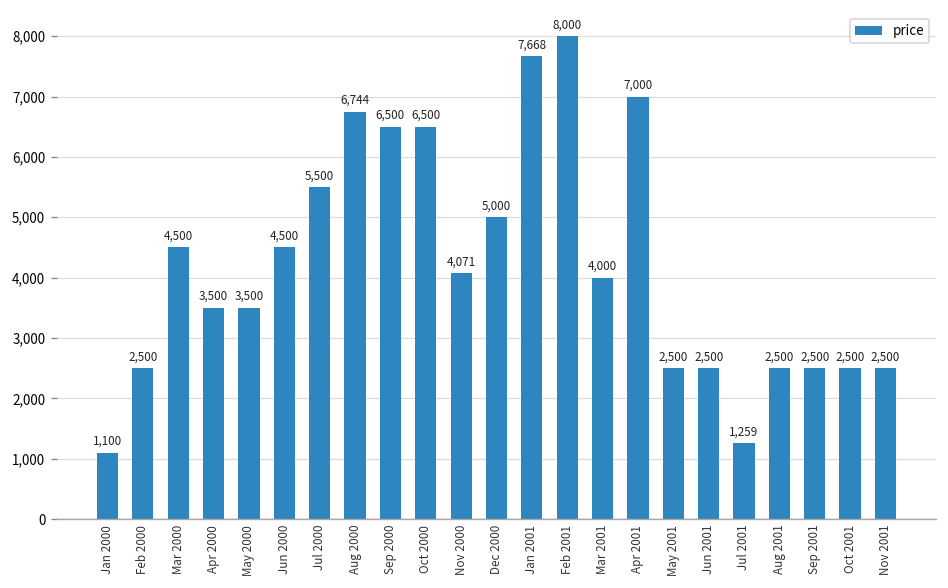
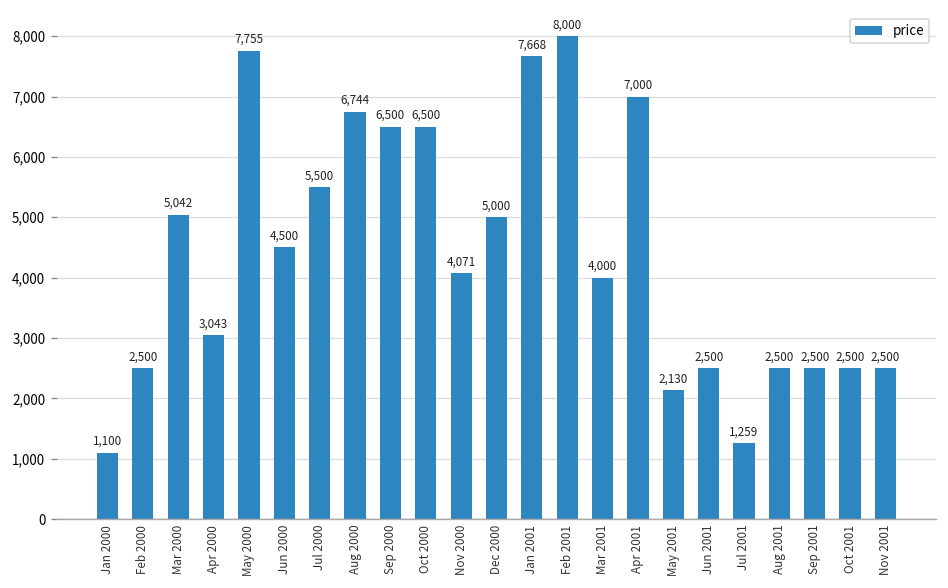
  {
    "Jan 2000": "1,100",
    "Feb 2000": "2,500",
-   "Mar 2000": "4,500",
-   "Apr 2000": "3,500",
-   "May 2000": "3,500",
+   "Mar 2000": "5,042",
+   "Apr 2000": "3,043",
+   "May 2000": "7,755",
    "Jun 2000": "4,500",
    "Jul 2000": "5,500",
    "Aug 2000": "6,744",
    "Sep 2000": "6,500",
    "Oct 2000": "6,500",
    "Nov 2000": "4,071",
    "Dec 2000": "5,000",
    "Jan 2001": "7,668",
    "Feb 2001": "8,000",
    "Mar 2001": "4,000",
    "Apr 2001": "7,000",
-   "May 2001": "2,500",
+   "May 2001": "2,130",
    "Jun 2001": "2,500",
    "Jul 2001": "1,259",
    "Aug 2001": "2,500",
    "Sep 2001": "2,500",
    "Oct 2001": "2,500",
    "Nov 2001": "2,500"
  }
